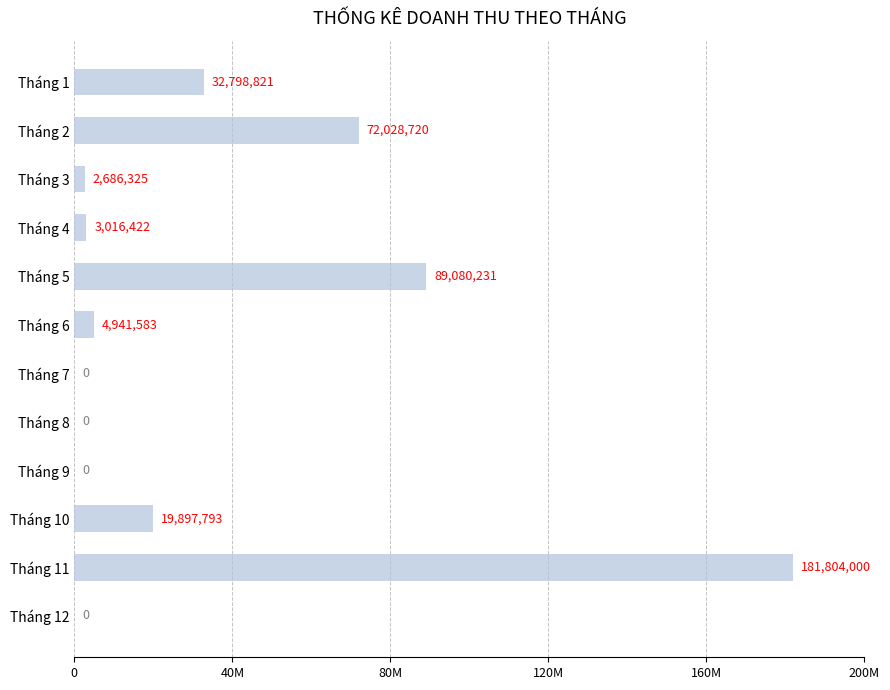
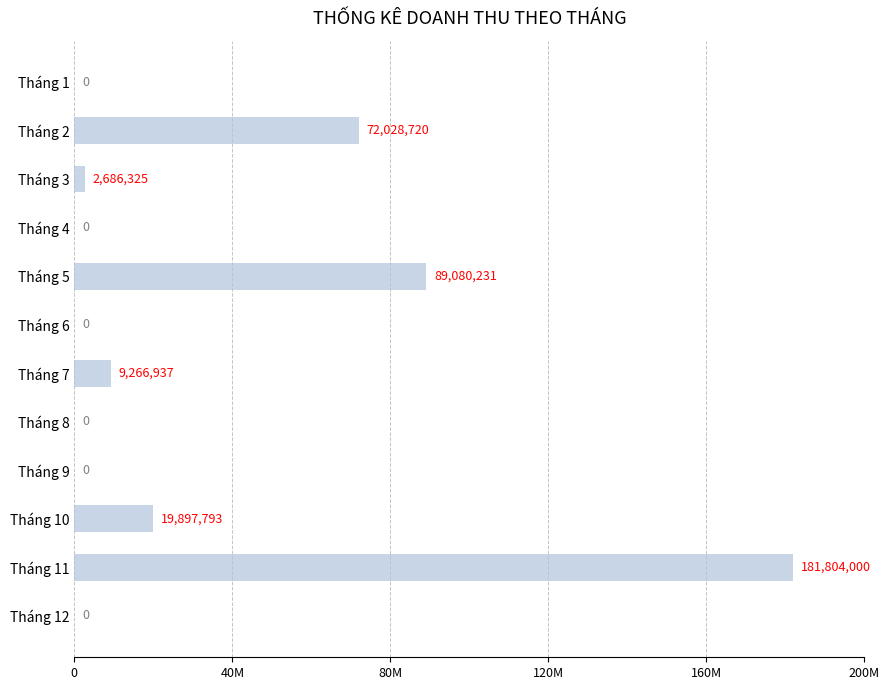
  {
-   "Tháng 1": "32,798,821",
+   "Tháng 1": "0",
    "Tháng 2": "72,028,720",
    "Tháng 3": "2,686,325",
-   "Tháng 4": "3,016,422",
+   "Tháng 4": "0",
    "Tháng 5": "89,080,231",
-   "Tháng 6": "4,941,583",
-   "Tháng 7": "0",
+   "Tháng 6": "0",
+   "Tháng 7": "9,266,937",
    "Tháng 8": "0",
    "Tháng 9": "0",
    "Tháng 10": "19,897,793",
    "Tháng 11": "181,804,000",
    "Tháng 12": "0"
  }
